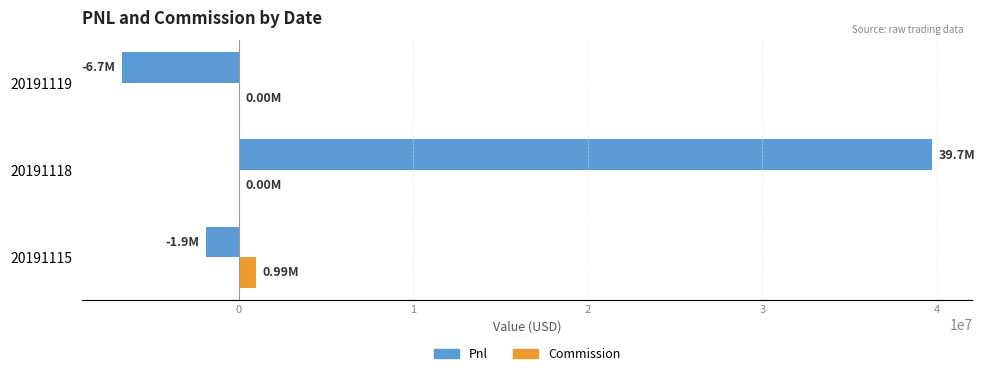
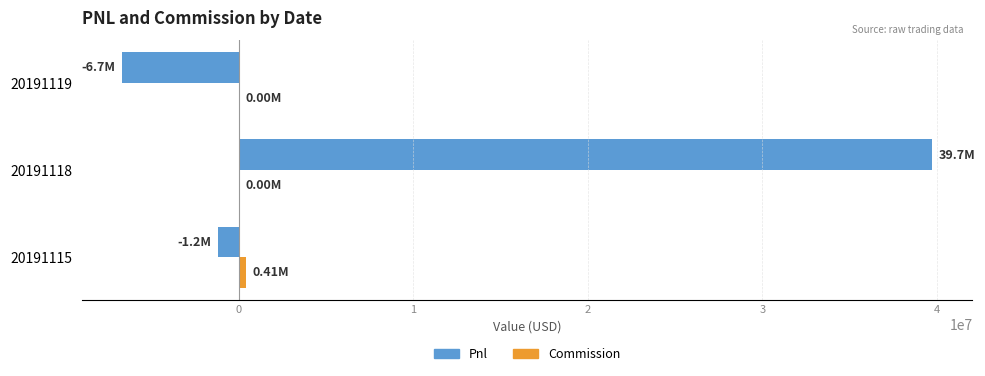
  {
    "Pnl": {
      "20191119": "-6.7M",
      "20191118": "39.7M",
-     "20191115": "-1.9M"
+     "20191115": "-1.2M"
    },
    "Commission": {
      "20191119": "0.00M",
      "20191118": "0.00M",
-     "20191115": "0.99M"
+     "20191115": "0.41M"
    }
  }
